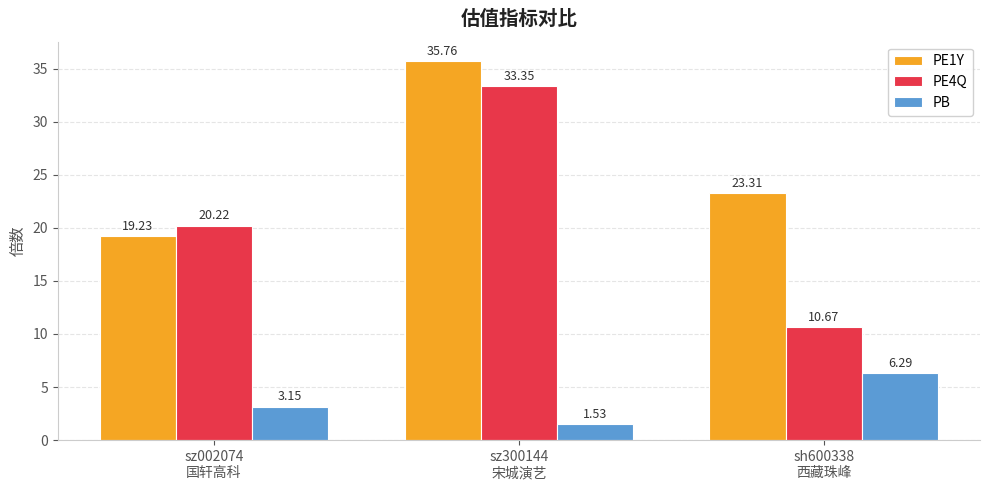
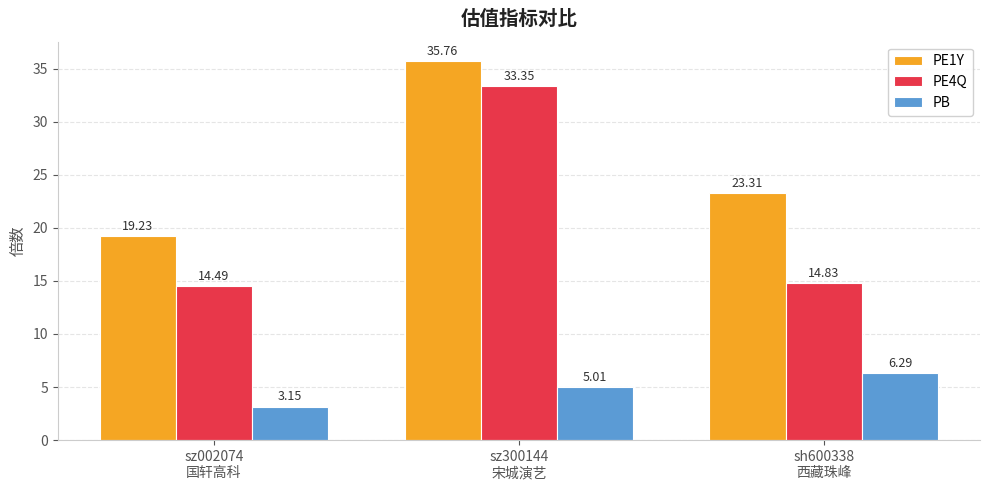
  {
    "PE1Y": {
      "sz002074 国轩高科": 19.23,
      "sz300144 宋城演艺": 35.76,
      "sh600338 西藏珠峰": 23.31
    },
    "PE4Q": {
-     "sz002074 国轩高科": 20.22,
+     "sz002074 国轩高科": 14.49,
      "sz300144 宋城演艺": 33.35,
-     "sh600338 西藏珠峰": 10.67
+     "sh600338 西藏珠峰": 14.83
    },
    "PB": {
      "sz002074 国轩高科": 3.15,
-     "sz300144 宋城演艺": 1.53,
+     "sz300144 宋城演艺": 5.01,
      "sh600338 西藏珠峰": 6.29
    }
  }
